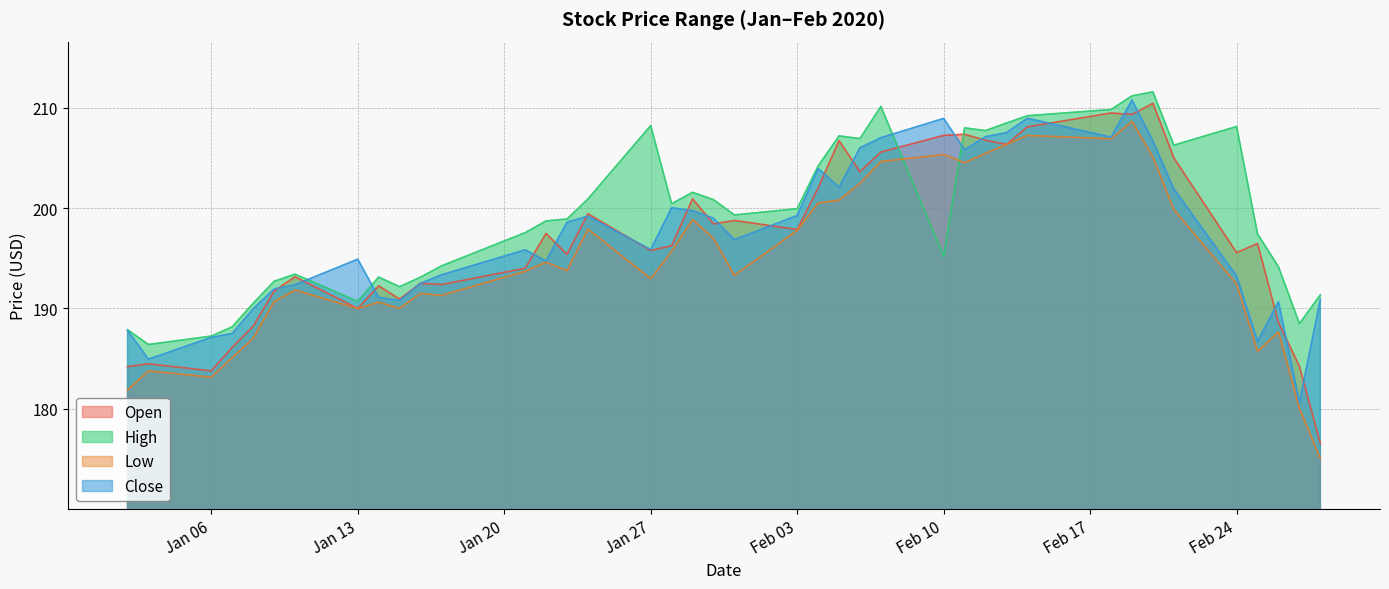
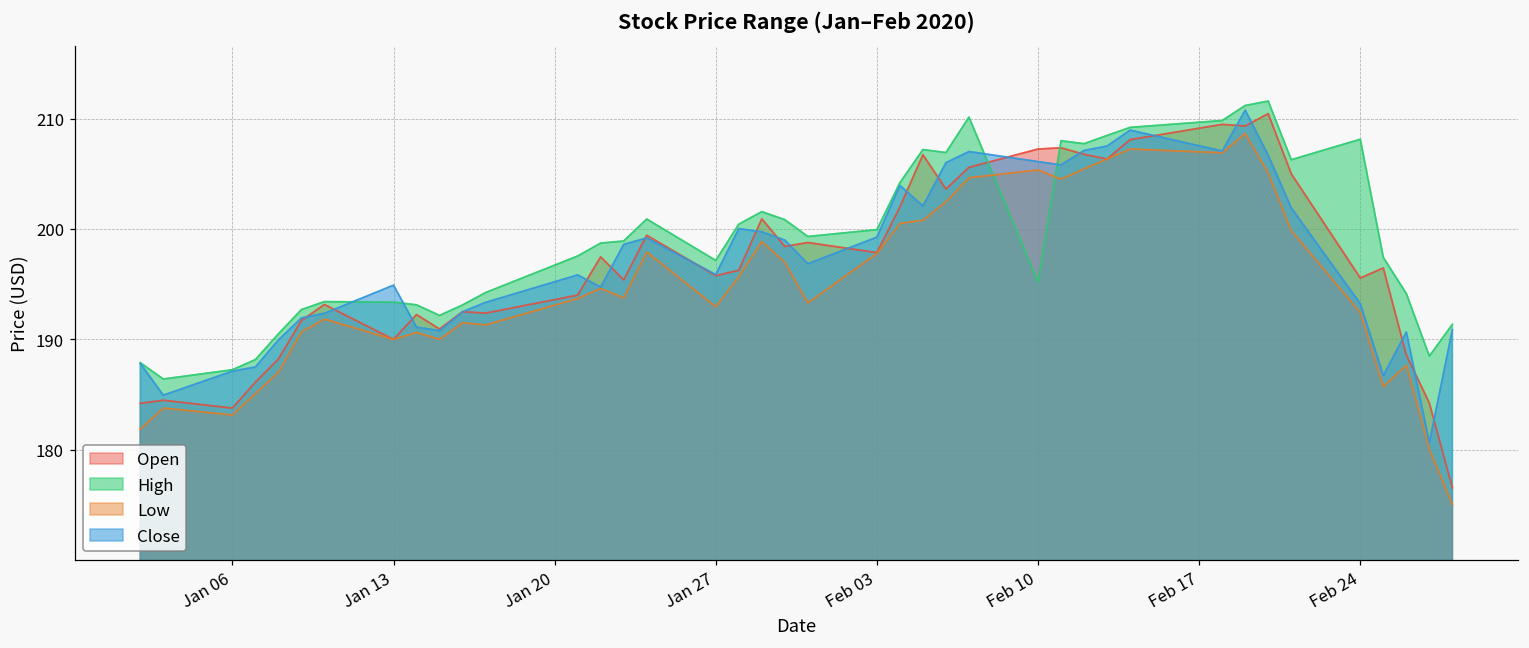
  {
    "High": {
-     "Jan 13": 190.7,
-     "Jan 27": 208.2,
+     "Jan 13": 193.4,
+     "Jan 27": 197.1,
      "Feb 03": 199.9,
      "Feb 10": 195.2,
      "Feb 24": 208.1
    },
    "Close": {
      "Jan 13": 194.9,
      "Feb 03": 199.3,
-     "Feb 10": 208.9,
+     "Feb 10": 206.1,
      "Feb 24": 193.2
    }
  }
